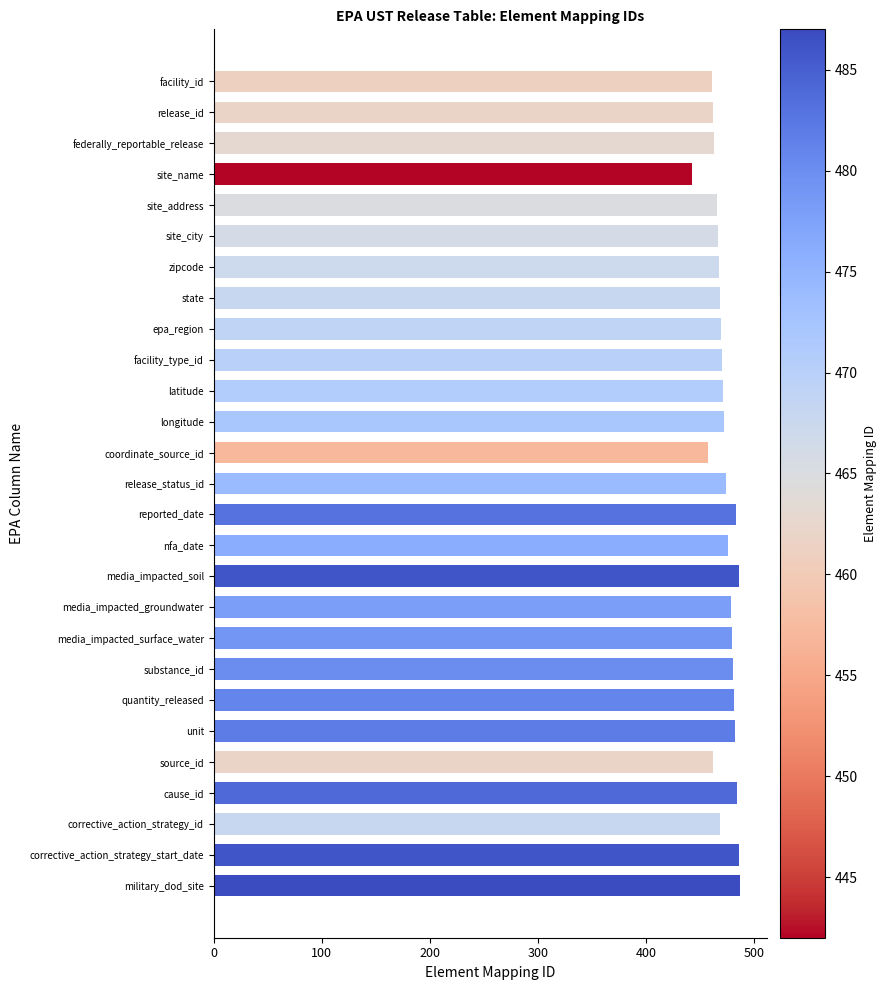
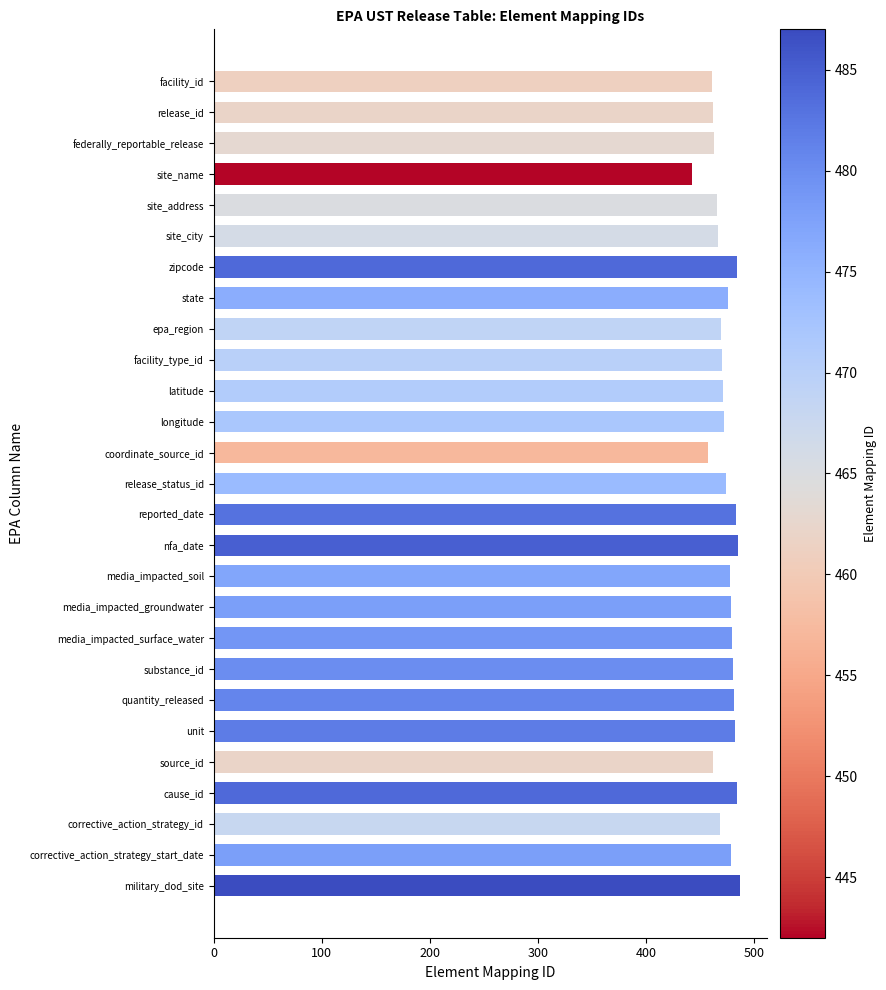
  {
    "facility_id": 461,
    "release_id": 462,
    "federally_reportable_release": 463,
    "site_name": 442,
    "site_address": 465,
    "site_city": 466,
-   "zipcode": 467,
-   "state": 468,
+   "zipcode": 484,
+   "state": 476,
    "epa_region": 469,
    "facility_type_id": 470,
    "latitude": 471,
    "longitude": 472,
    "coordinate_source_id": 457,
    "release_status_id": 474,
    "reported_date": 483,
-   "nfa_date": 476,
-   "media_impacted_soil": 486,
+   "nfa_date": 485,
+   "media_impacted_soil": 477,
    "media_impacted_groundwater": 478,
    "media_impacted_surface_water": 479,
    "substance_id": 480,
    "quantity_released": 481,
    "unit": 482,
    "source_id": 462,
    "cause_id": 484,
    "corrective_action_strategy_id": 468,
-   "corrective_action_strategy_start_date": 486,
+   "corrective_action_strategy_start_date": 478,
    "military_dod_site": 487
  }
